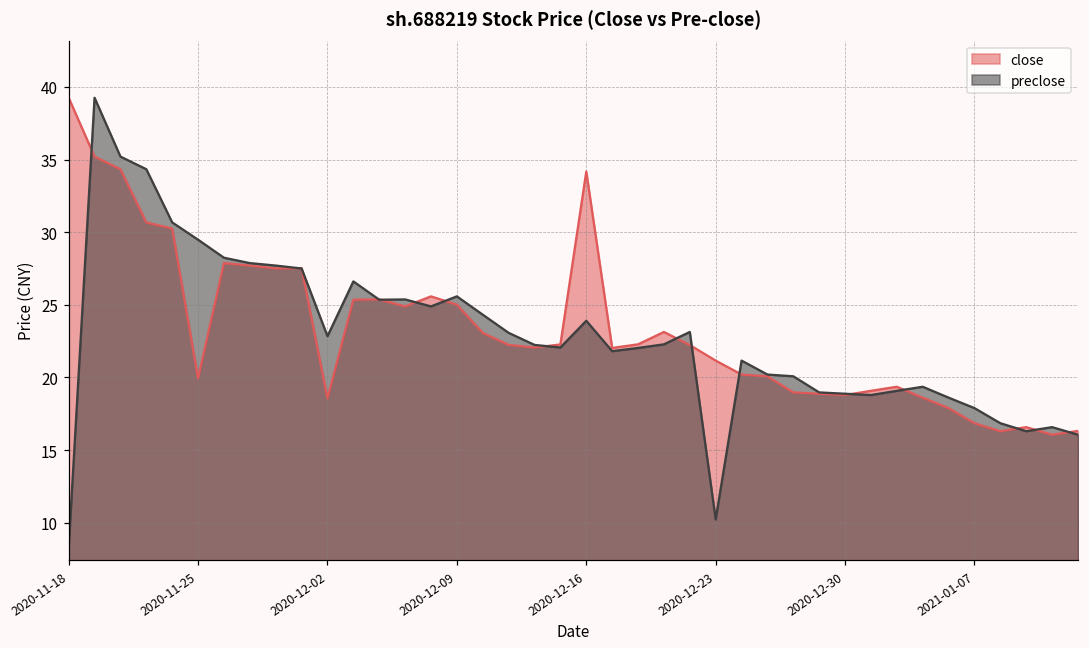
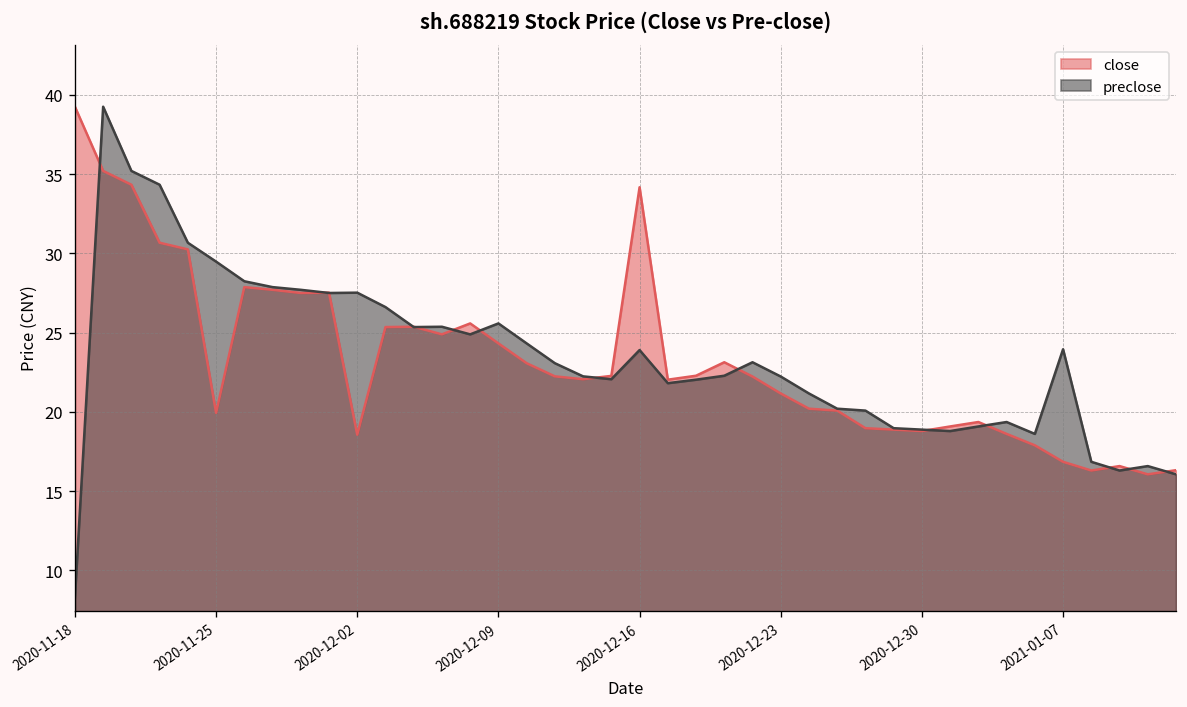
  {
    "close": {
      "2020-11-18": 39.3,
      "2020-11-25": 19.9,
      "2020-12-02": 18.6,
-     "2020-12-09": 25.0,
+     "2020-12-09": 24.3,
      "2020-12-16": 34.2,
      "2020-12-23": 21.2,
      "2021-01-07": 16.9
    },
    "preclose": {
      "2020-11-18": 8.3,
      "2020-11-25": 29.5,
-     "2020-12-02": 22.8,
+     "2020-12-02": 27.5,
      "2020-12-09": 25.6,
      "2020-12-16": 23.9,
-     "2020-12-23": 10.2,
-     "2021-01-07": 17.9
+     "2020-12-23": 22.2,
+     "2021-01-07": 24.0
    }
  }
